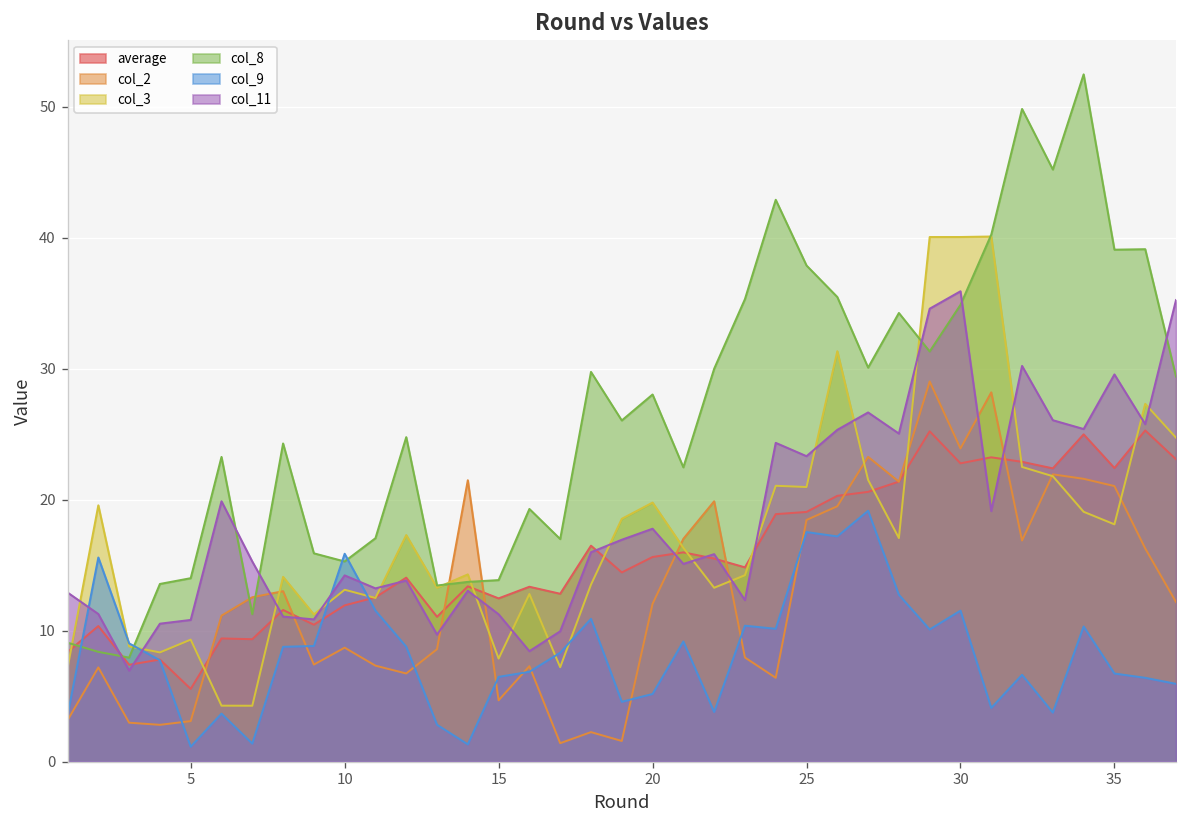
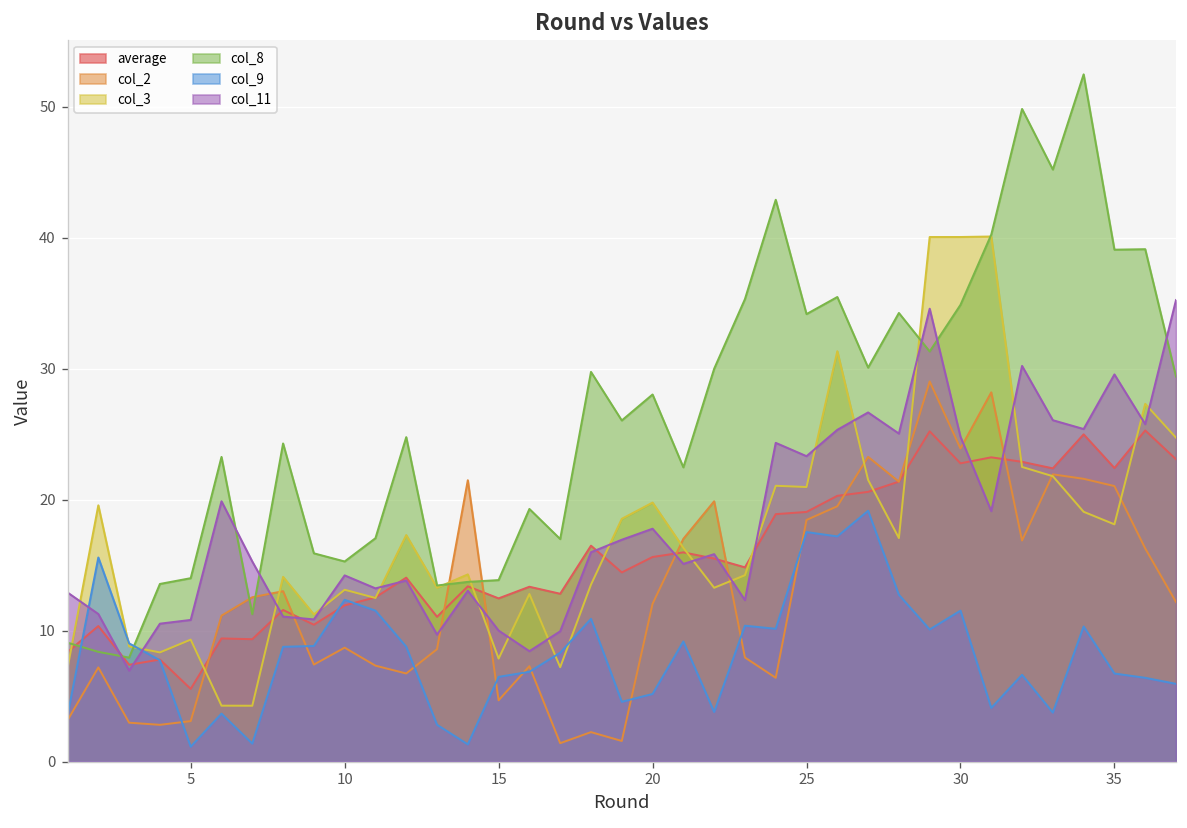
  {
    "col_8": {
      "5": 14.0,
      "10": 15.3,
      "15": 13.9,
      "20": 28.0,
-     "25": 37.9,
+     "25": 34.2,
      "30": 34.9,
      "35": 39.1
    },
    "col_9": {
      "5": 1.1,
-     "10": 15.9,
+     "10": 12.4,
      "15": 6.5,
      "20": 5.2,
      "25": 17.5,
      "30": 11.5,
      "35": 6.7
    },
    "col_11": {
      "5": 10.8,
      "10": 14.2,
-     "15": 11.2,
+     "15": 10.0,
      "20": 17.8,
      "25": 23.3,
-     "30": 35.9,
+     "30": 24.8,
      "35": 29.6
    }
  }
